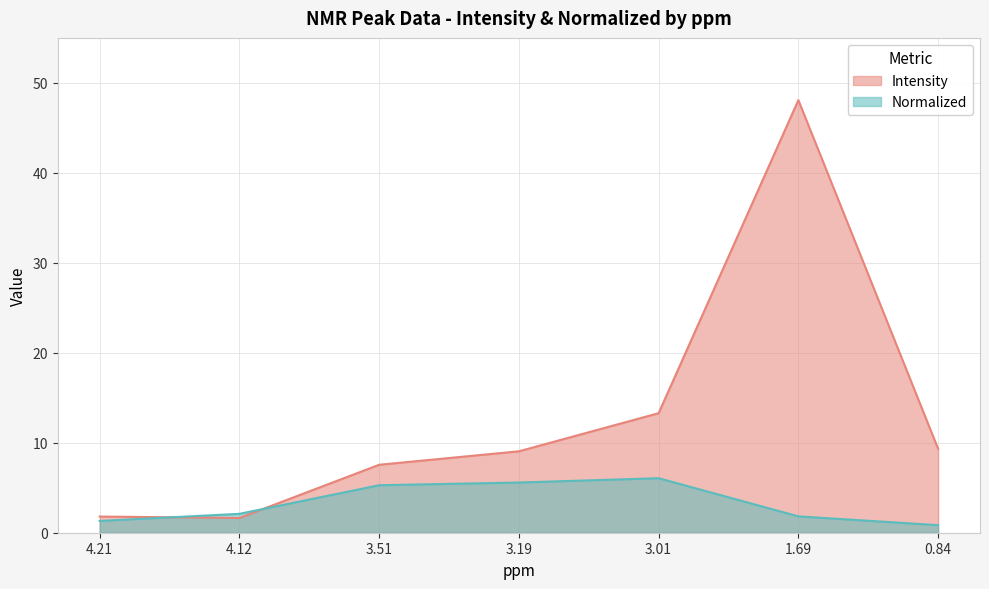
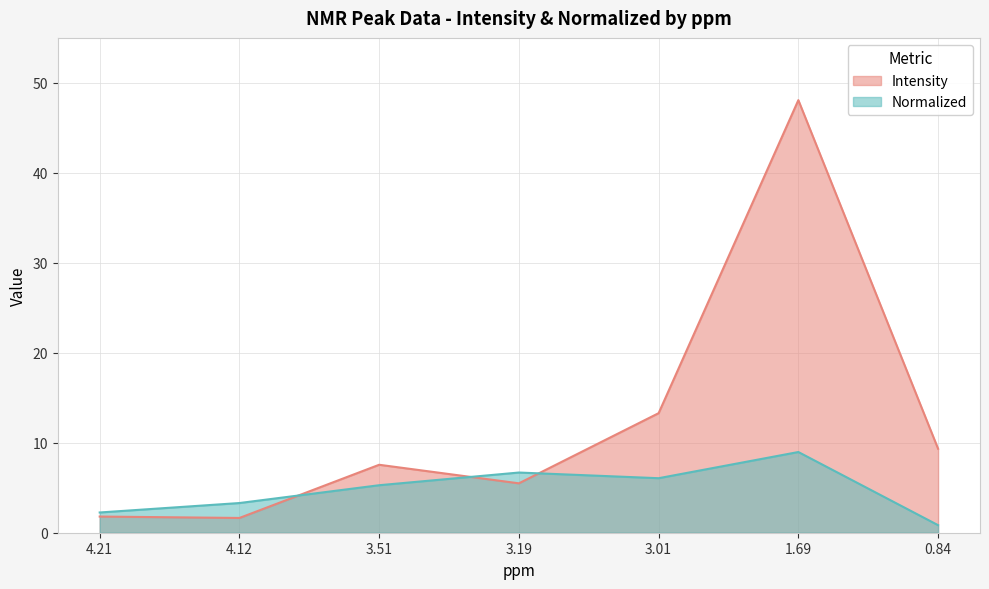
  {
    "Intensity": {
      "4.21": 2,
      "4.12": 2,
      "3.51": 8,
-     "3.19": 9,
+     "3.19": 5,
      "3.01": 13,
      "1.69": 48,
      "0.84": 9
    },
    "Normalized": {
-     "4.21": 1,
-     "4.12": 2,
+     "4.21": 2,
+     "4.12": 3,
      "3.51": 5,
-     "3.19": 6,
+     "3.19": 7,
      "3.01": 6,
-     "1.69": 2,
+     "1.69": 9,
      "0.84": 1
    }
  }
